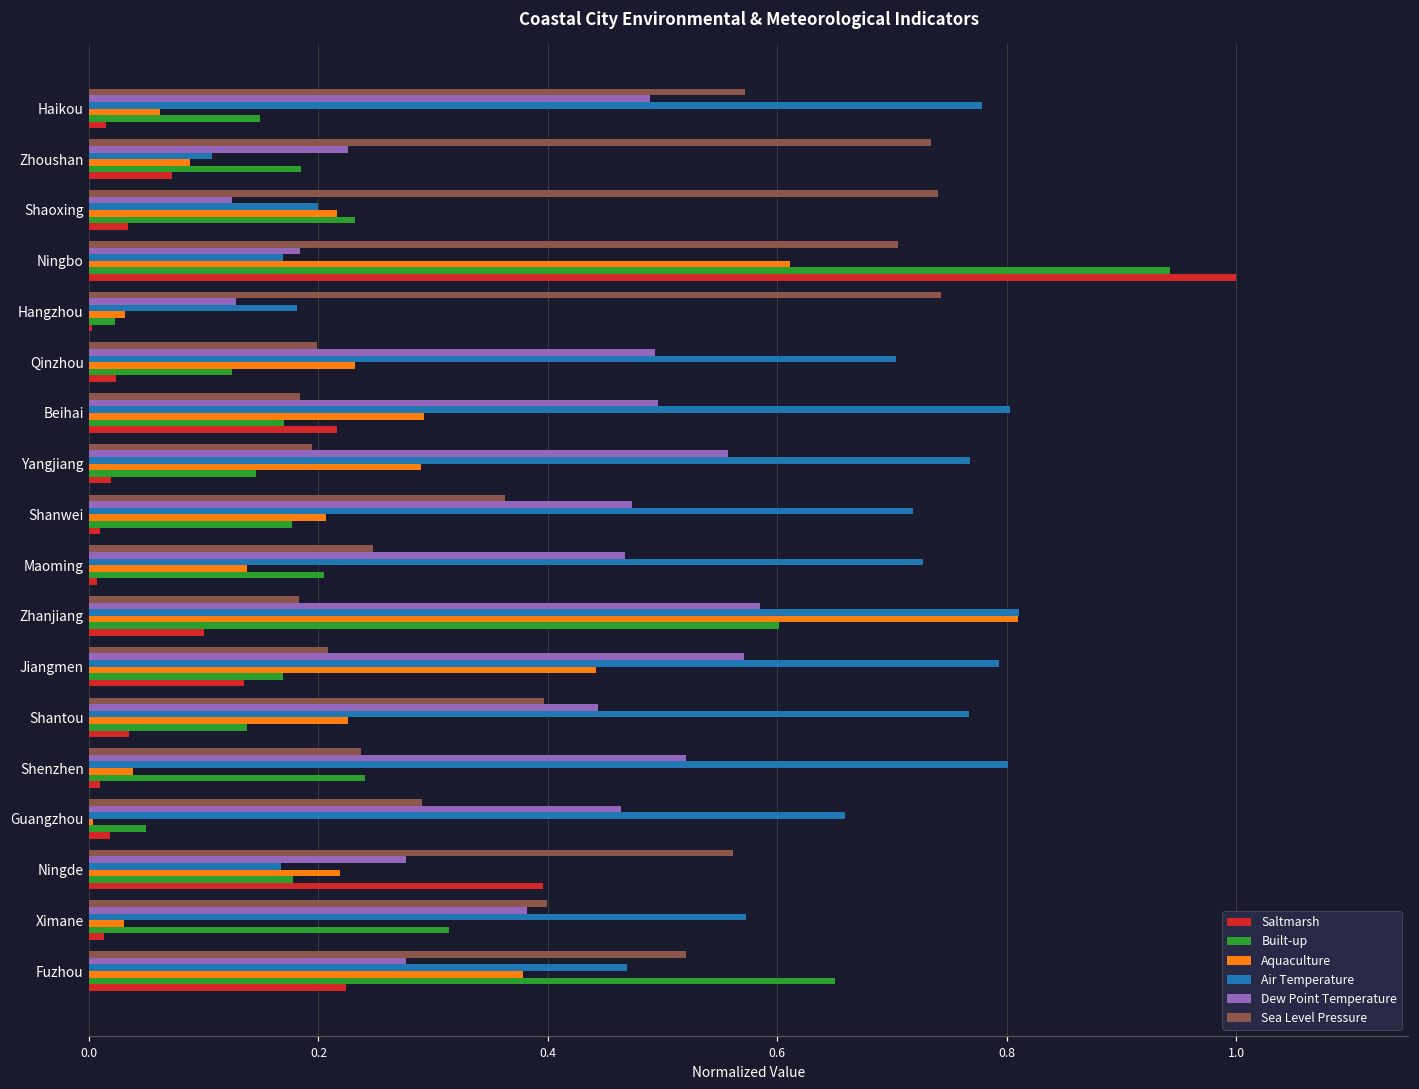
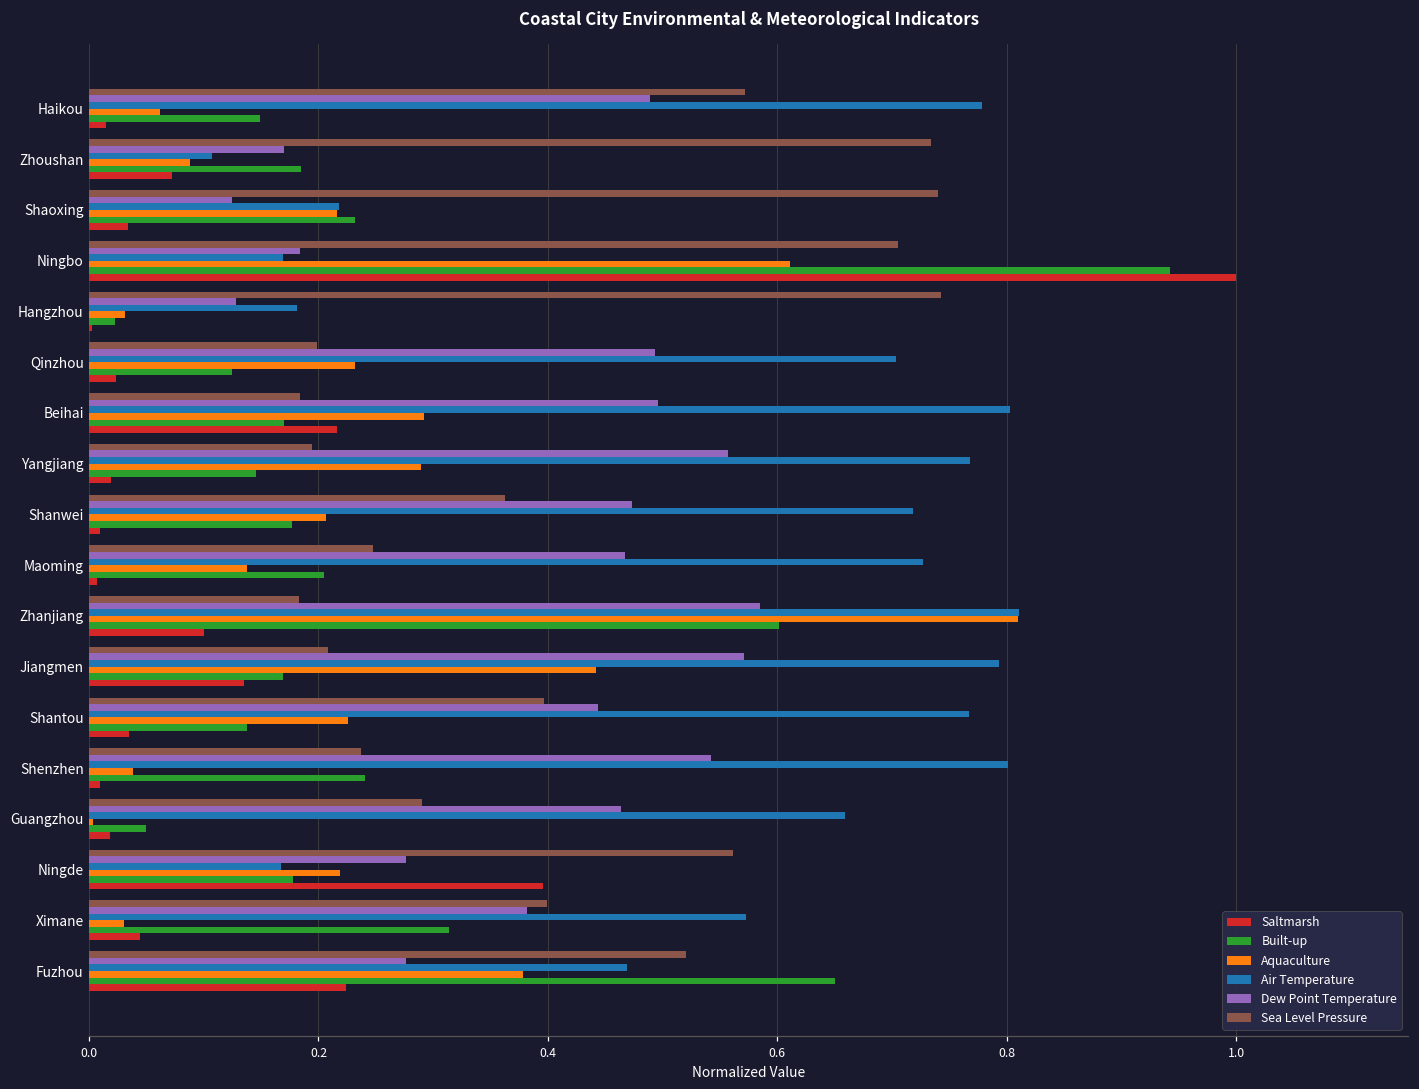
  {
    "Saltmarsh": {
      "Haikou": 0.015,
      "Zhoushan": 0.072,
      "Shaoxing": 0.034,
      "Ningbo": 1.000,
      "Hangzhou": 0.003,
      "Qinzhou": 0.024,
      "Beihai": 0.216,
      "Yangjiang": 0.019,
      "Shanwei": 0.010,
      "Maoming": 0.007,
      "Zhanjiang": 0.100,
      "Jiangmen": 0.135,
      "Shantou": 0.035,
      "Shenzhen": 0.010,
      "Guangzhou": 0.018,
      "Ningde": 0.396,
-     "Ximane": 0.013,
+     "Ximane": 0.044,
      "Fuzhou": 0.224
    },
    "Built-up": {
      "Haikou": 0.149,
      "Zhoushan": 0.185,
      "Shaoxing": 0.232,
      "Ningbo": 0.942,
      "Hangzhou": 0.023,
      "Qinzhou": 0.124,
      "Beihai": 0.170,
      "Yangjiang": 0.146,
      "Shanwei": 0.177,
      "Maoming": 0.205,
      "Zhanjiang": 0.602,
      "Jiangmen": 0.169,
      "Shantou": 0.138,
      "Shenzhen": 0.241,
      "Guangzhou": 0.049,
      "Ningde": 0.178,
      "Ximane": 0.314,
      "Fuzhou": 0.651
    },
    "Aquaculture": {
      "Haikou": 0.062,
      "Zhoushan": 0.088,
      "Shaoxing": 0.216,
      "Ningbo": 0.611,
      "Hangzhou": 0.031,
      "Qinzhou": 0.232,
      "Beihai": 0.292,
      "Yangjiang": 0.290,
      "Shanwei": 0.207,
      "Maoming": 0.137,
      "Zhanjiang": 0.810,
      "Jiangmen": 0.442,
      "Shantou": 0.226,
      "Shenzhen": 0.038,
      "Guangzhou": 0.003,
      "Ningde": 0.219,
      "Ximane": 0.031,
      "Fuzhou": 0.379
    },
    "Air Temperature": {
      "Haikou": 0.779,
      "Zhoushan": 0.108,
-     "Shaoxing": 0.200,
+     "Shaoxing": 0.218,
      "Ningbo": 0.169,
      "Hangzhou": 0.181,
      "Qinzhou": 0.704,
      "Beihai": 0.803,
      "Yangjiang": 0.768,
      "Shanwei": 0.719,
      "Maoming": 0.727,
      "Zhanjiang": 0.811,
      "Jiangmen": 0.794,
      "Shantou": 0.767,
      "Shenzhen": 0.801,
      "Guangzhou": 0.659,
      "Ningde": 0.167,
      "Ximane": 0.573,
      "Fuzhou": 0.469
    },
    "Dew Point Temperature": {
      "Haikou": 0.489,
-     "Zhoushan": 0.226,
+     "Zhoushan": 0.170,
      "Shaoxing": 0.125,
      "Ningbo": 0.184,
      "Hangzhou": 0.128,
      "Qinzhou": 0.494,
      "Beihai": 0.496,
      "Yangjiang": 0.557,
      "Shanwei": 0.474,
      "Maoming": 0.468,
      "Zhanjiang": 0.585,
      "Jiangmen": 0.571,
      "Shantou": 0.444,
-     "Shenzhen": 0.521,
+     "Shenzhen": 0.542,
      "Guangzhou": 0.464,
      "Ningde": 0.277,
      "Ximane": 0.382,
      "Fuzhou": 0.276
    },
    "Sea Level Pressure": {
      "Haikou": 0.572,
      "Zhoushan": 0.734,
      "Shaoxing": 0.740,
      "Ningbo": 0.705,
      "Hangzhou": 0.742,
      "Qinzhou": 0.199,
      "Beihai": 0.184,
      "Yangjiang": 0.195,
      "Shanwei": 0.363,
      "Maoming": 0.248,
      "Zhanjiang": 0.183,
      "Jiangmen": 0.208,
      "Shantou": 0.397,
      "Shenzhen": 0.237,
      "Guangzhou": 0.291,
      "Ningde": 0.562,
      "Ximane": 0.399,
      "Fuzhou": 0.521
    }
  }
